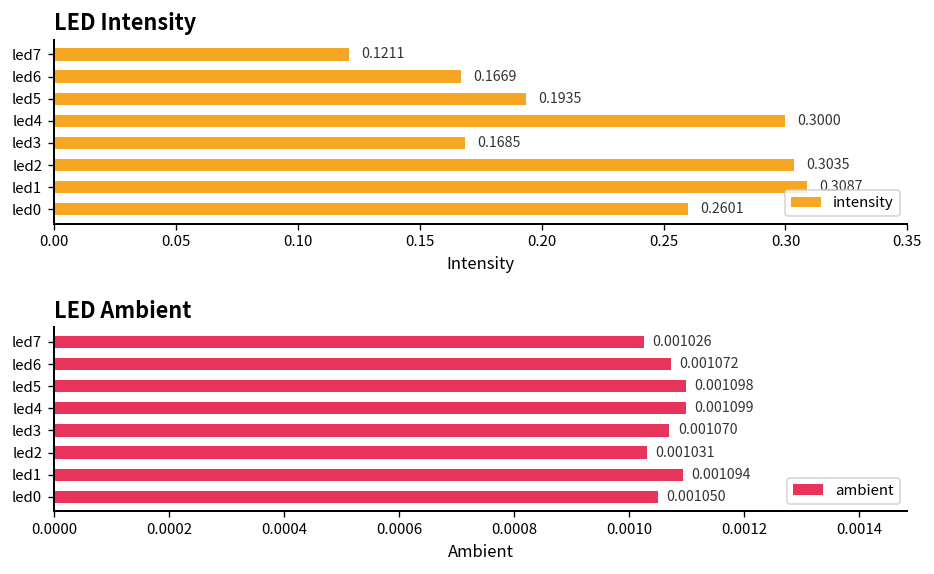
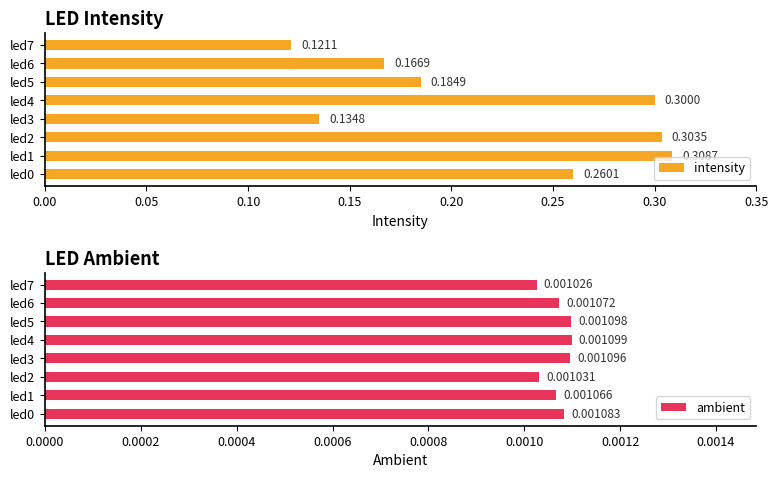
  {
    "LED Intensity": {
      "led7": 0.1211,
      "led6": 0.1669,
-     "led5": 0.1935,
+     "led5": 0.1849,
      "led4": 0.3000,
-     "led3": 0.1685,
+     "led3": 0.1348,
      "led2": 0.3035,
      "led0": 0.2601
    },
    "LED Ambient": {
      "led7": 0.001026,
      "led6": 0.001072,
      "led5": 0.001098,
      "led4": 0.001099,
-     "led3": 0.001070,
+     "led3": 0.001096,
      "led2": 0.001031,
-     "led1": 0.001094,
-     "led0": 0.001050
+     "led1": 0.001066,
+     "led0": 0.001083
    }
  }
